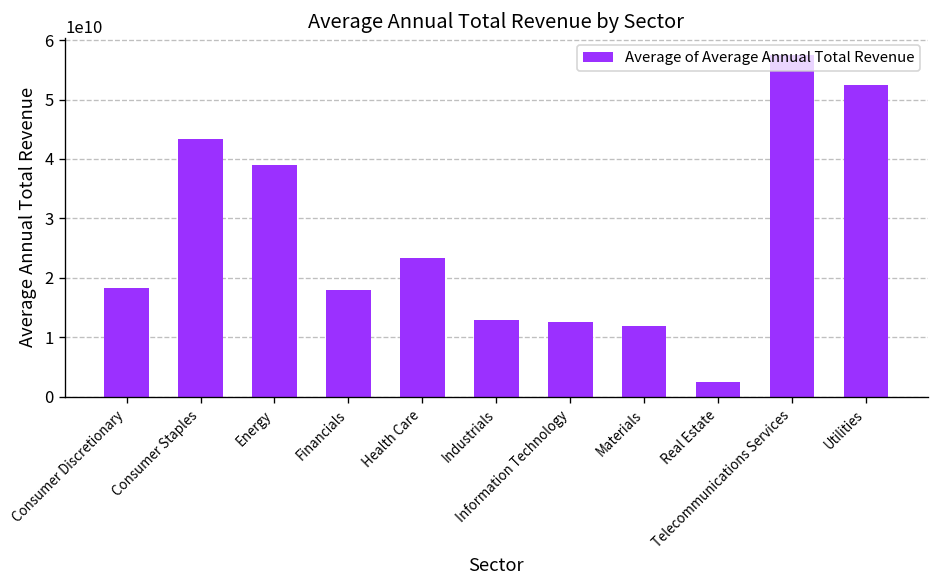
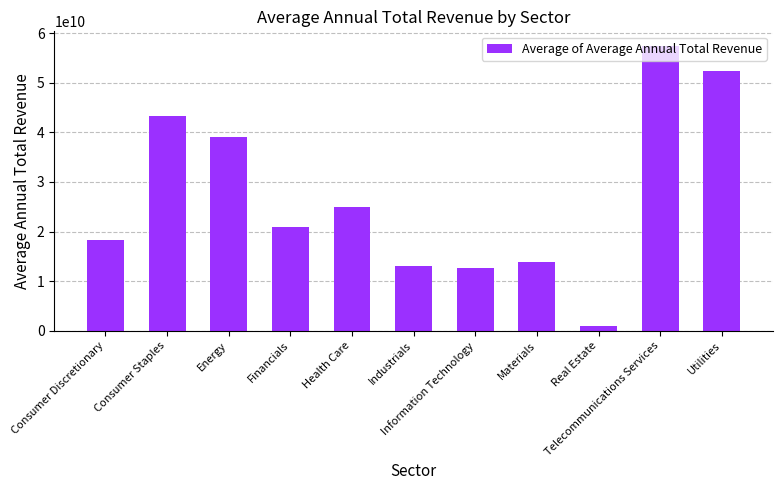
  {
    "Consumer Discretionary": 18000000000,
    "Consumer Staples": 43000000000,
    "Energy": 39000000000,
-   "Financials": 18000000000,
-   "Health Care": 23000000000,
+   "Financials": 21000000000,
+   "Health Care": 25000000000,
    "Industrials": 13000000000,
    "Information Technology": 13000000000,
-   "Materials": 12000000000,
-   "Real Estate": 3000000000,
+   "Materials": 14000000000,
+   "Real Estate": 1000000000,
    "Utilities": 52000000000
  }
